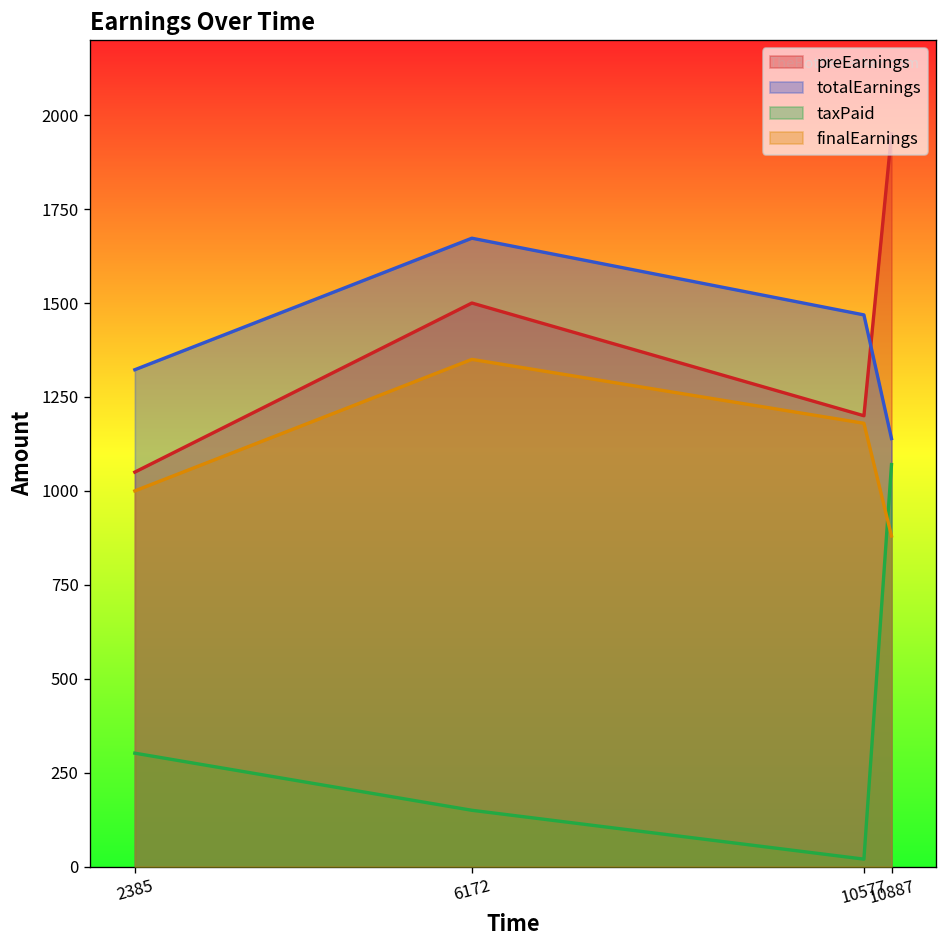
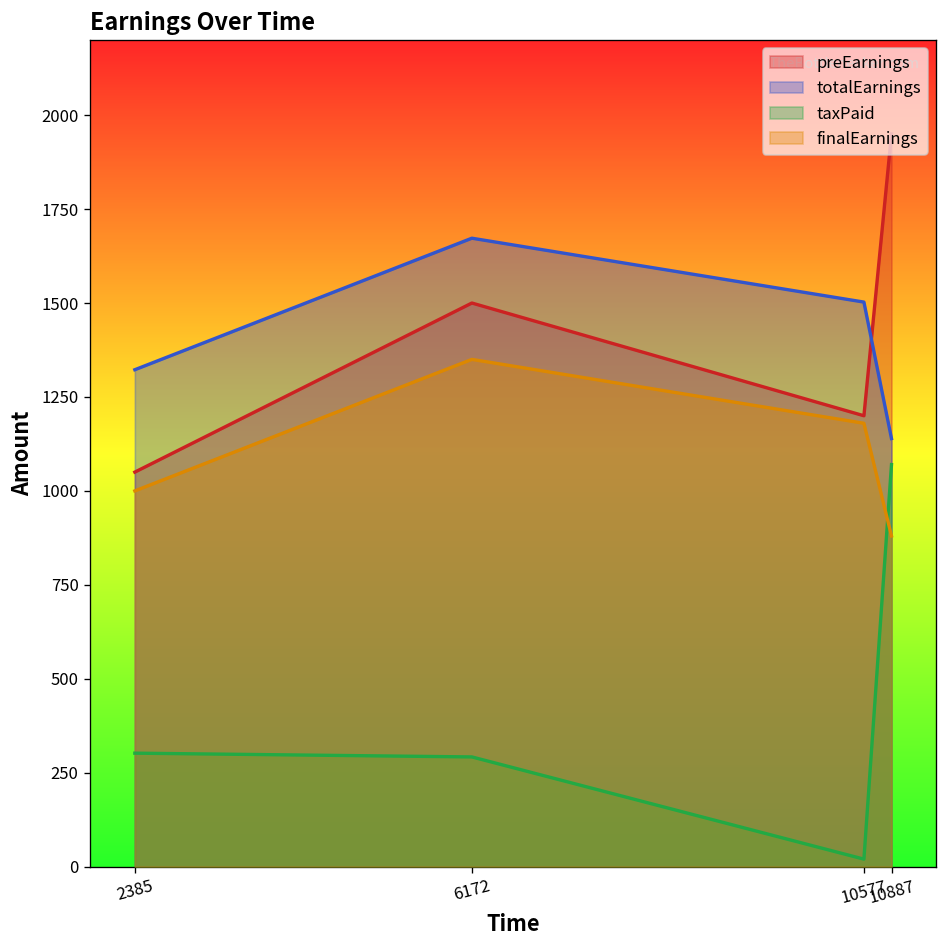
  {
    "totalEarnings": {
      "2385": 1320,
      "6172": 1670,
-     "10577": 1470,
+     "10577": 1500,
      "10887": 1140
    },
    "taxPaid": {
      "2385": 300,
-     "6172": 150,
+     "6172": 290,
      "10577": 20,
      "10887": 1070
    }
  }
